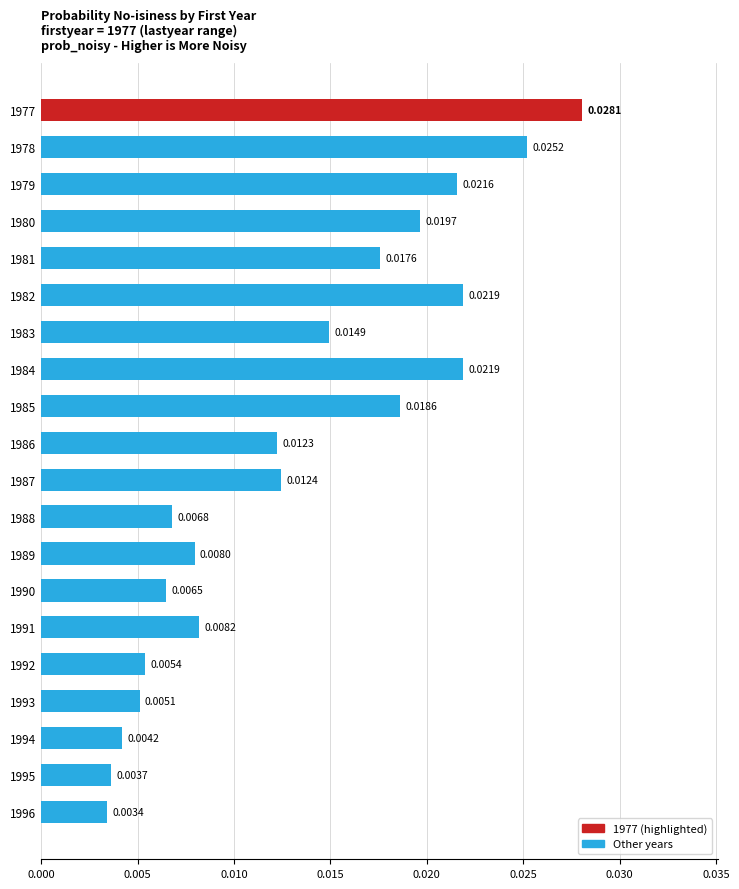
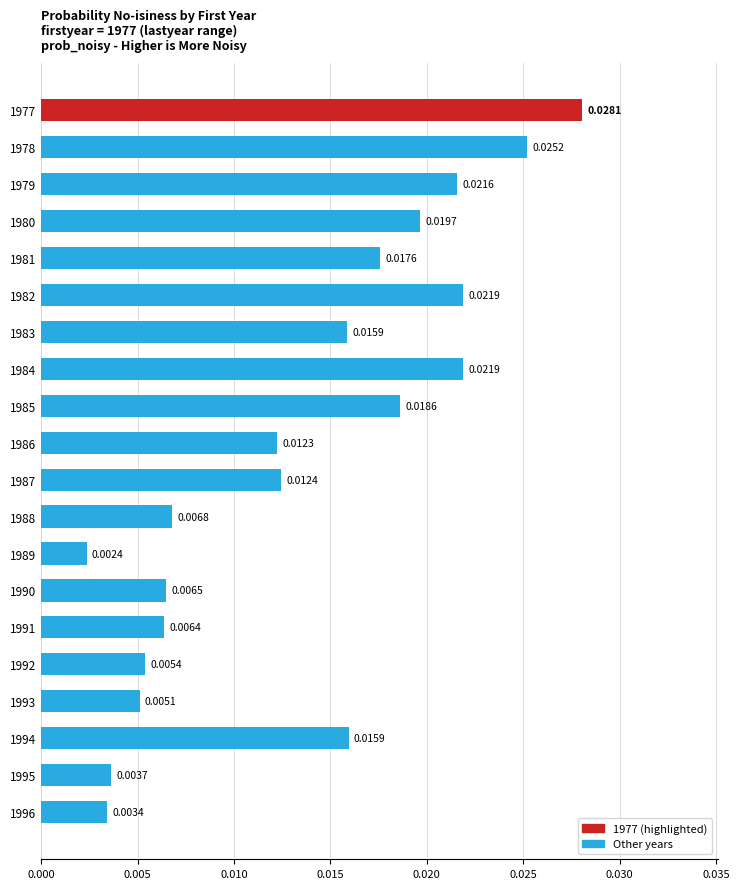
  {
    "1977": 0.0281,
    "1978": 0.0252,
    "1979": 0.0216,
    "1980": 0.0197,
    "1981": 0.0176,
    "1982": 0.0219,
-   "1983": 0.0149,
+   "1983": 0.0159,
    "1984": 0.0219,
    "1985": 0.0186,
    "1986": 0.0123,
    "1987": 0.0124,
    "1988": 0.0068,
-   "1989": 0.0080,
+   "1989": 0.0024,
    "1990": 0.0065,
-   "1991": 0.0082,
+   "1991": 0.0064,
    "1992": 0.0054,
    "1993": 0.0051,
-   "1994": 0.0042,
+   "1994": 0.0159,
    "1995": 0.0037,
    "1996": 0.0034
  }
